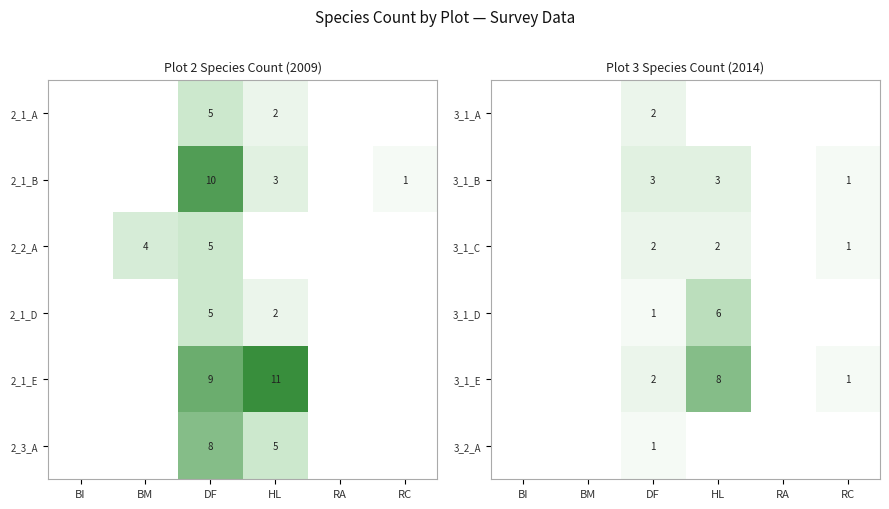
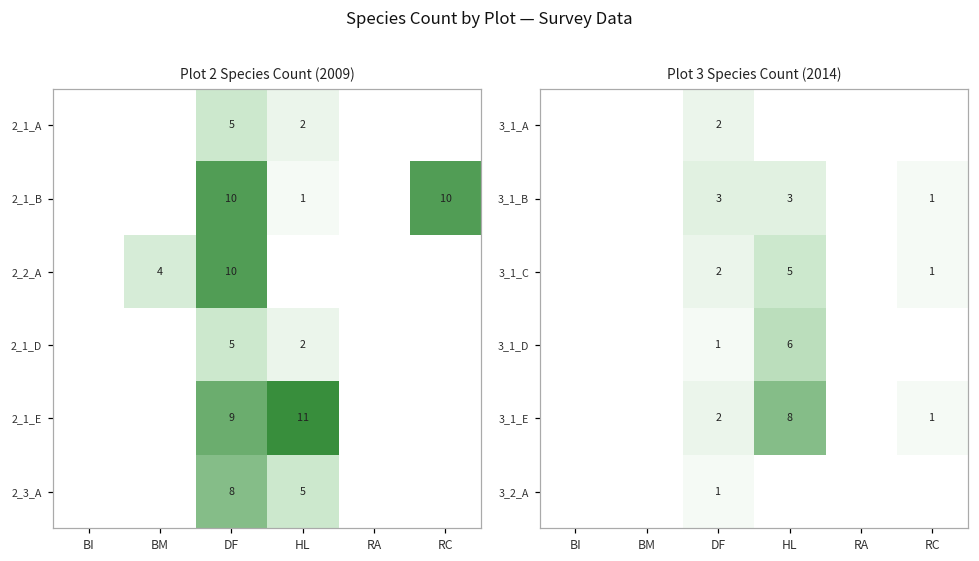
  {
    "Plot 2 Species Count (2009)": {
      "2_1_A": {
        "DF": 5,
        "HL": 2
      },
      "2_1_B": {
        "DF": 10,
-       "HL": 3,
-       "RC": 1
+       "HL": 1,
+       "RC": 10
      },
      "2_2_A": {
        "BM": 4,
-       "DF": 5
+       "DF": 10
      },
      "2_1_D": {
        "DF": 5,
        "HL": 2
      },
      "2_1_E": {
        "DF": 9,
        "HL": 11
      },
      "2_3_A": {
        "DF": 8,
        "HL": 5
      }
    },
    "Plot 3 Species Count (2014)": {
      "3_1_A": {
        "DF": 2
      },
      "3_1_B": {
        "DF": 3,
        "HL": 3,
        "RC": 1
      },
      "3_1_C": {
        "DF": 2,
-       "HL": 2,
+       "HL": 5,
        "RC": 1
      },
      "3_1_D": {
        "DF": 1,
        "HL": 6
      },
      "3_1_E": {
        "DF": 2,
        "HL": 8,
        "RC": 1
      },
      "3_2_A": {
        "DF": 1
      }
    }
  }
